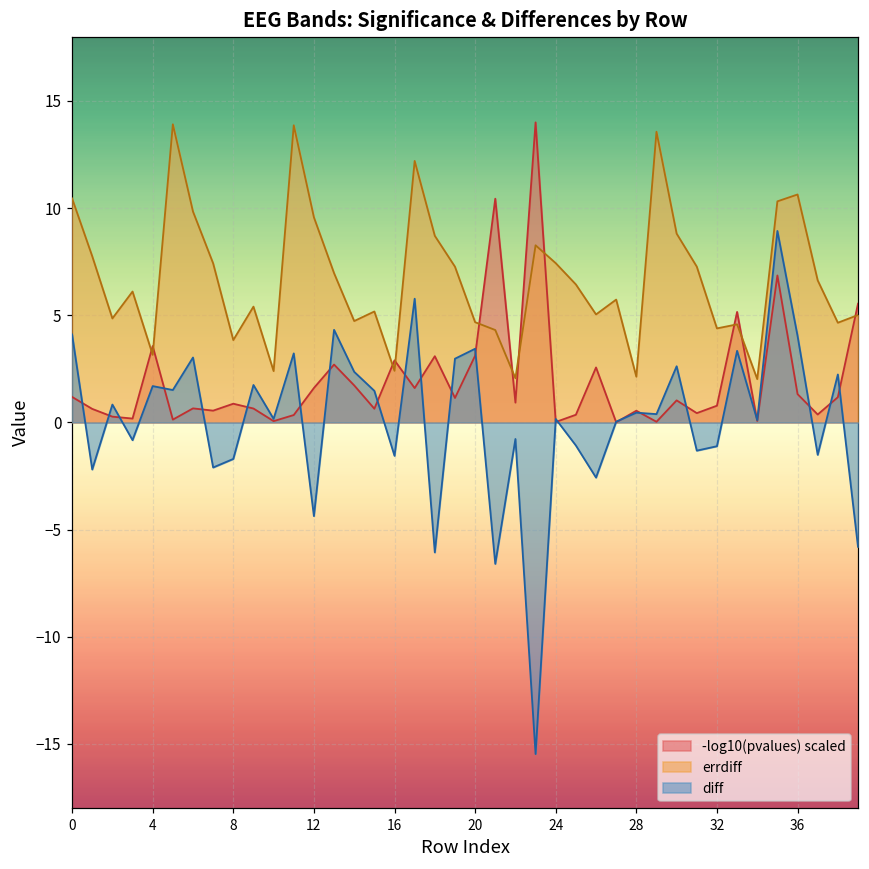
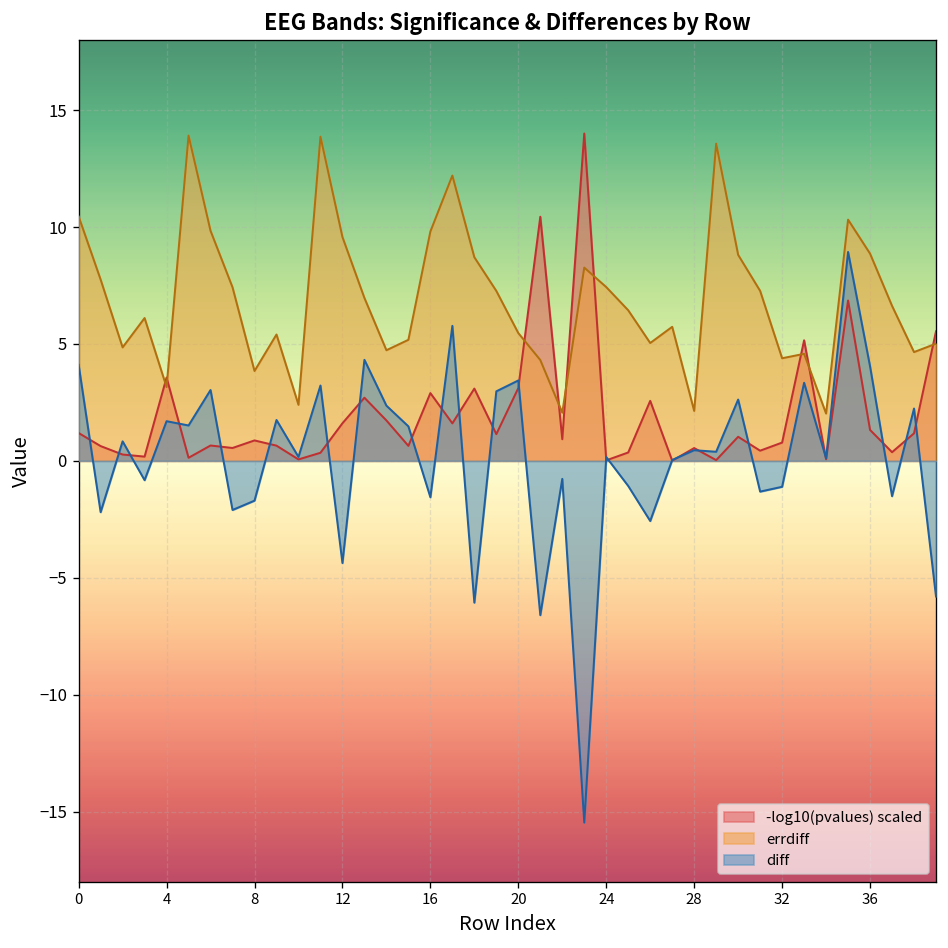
  {
    "-log10(pvalues) scaled": {
      "0": 1.2,
      "4": 3.6,
      "8": 0.9,
      "12": 1.6,
      "16": 2.9,
      "20": 3.1,
      "24": 0.0,
      "32": 0.8,
      "36": 1.3
    },
    "errdiff": {
      "0": 10.5,
      "4": 3.2,
      "8": 3.8,
      "12": 9.6,
-     "16": 2.4,
-     "20": 4.7,
+     "16": 9.8,
+     "20": 5.5,
      "24": 7.4,
      "28": 2.1,
      "32": 4.4,
-     "36": 10.6
+     "36": 8.9
    }
  }
